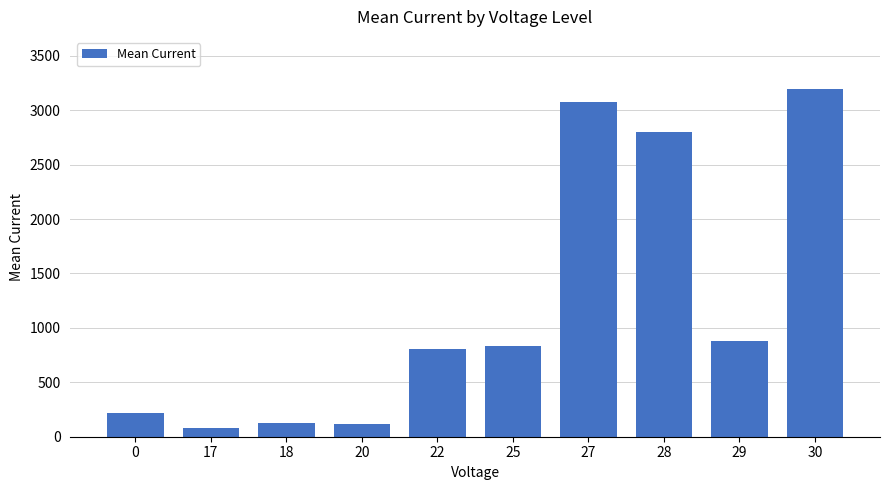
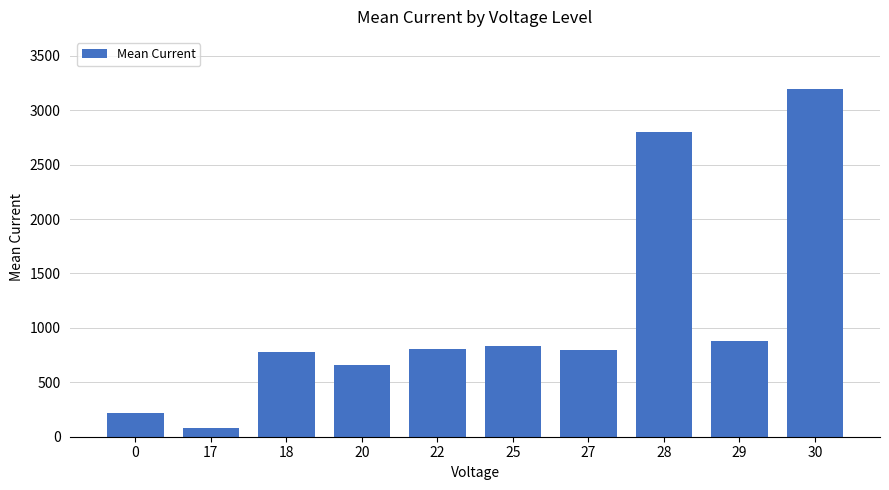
  {
    "0": 220,
    "17": 80,
-   "18": 130,
-   "20": 120,
+   "18": 780,
+   "20": 660,
    "22": 810,
    "25": 840,
-   "27": 3070,
+   "27": 790,
    "28": 2800,
    "29": 880,
    "30": 3190
  }
